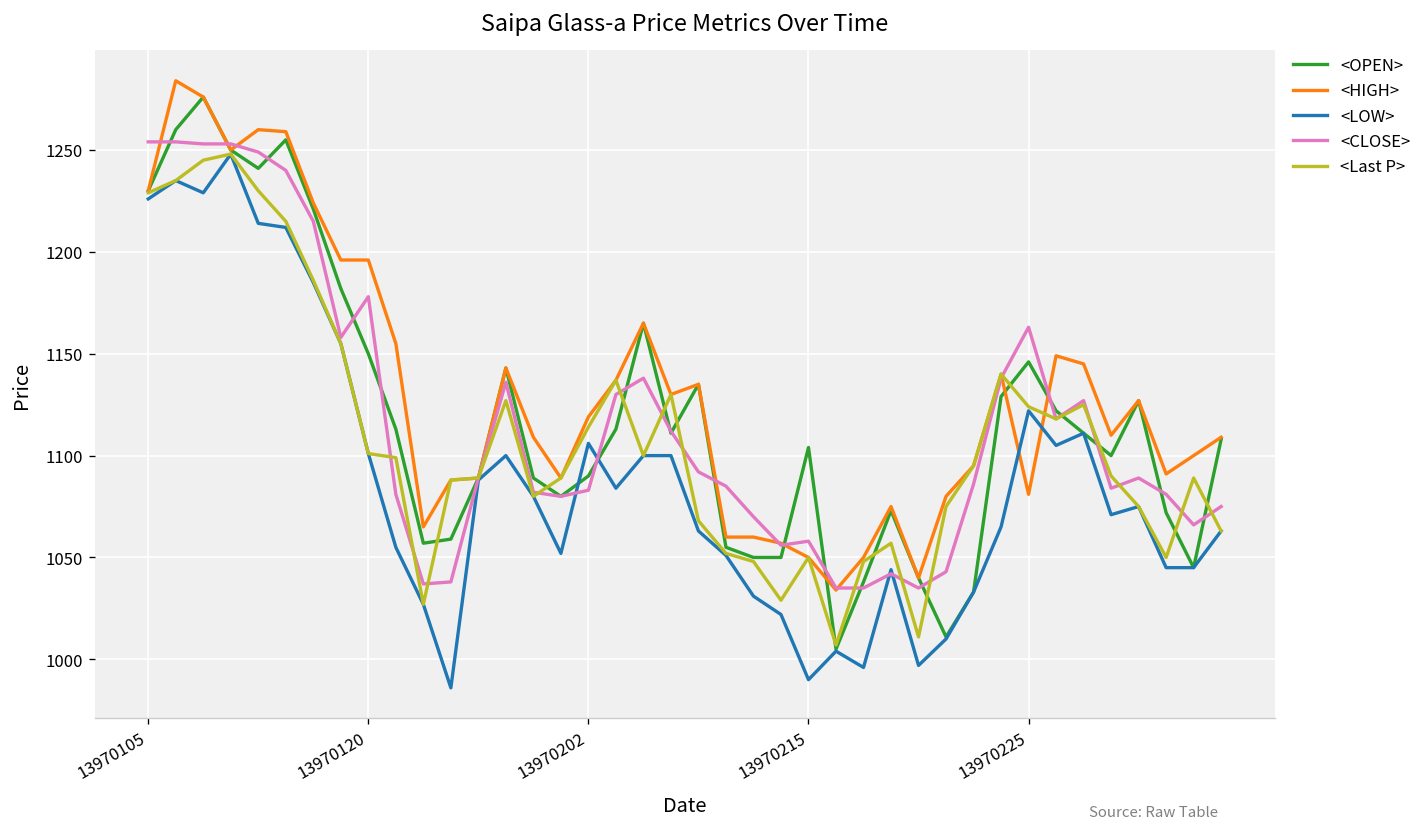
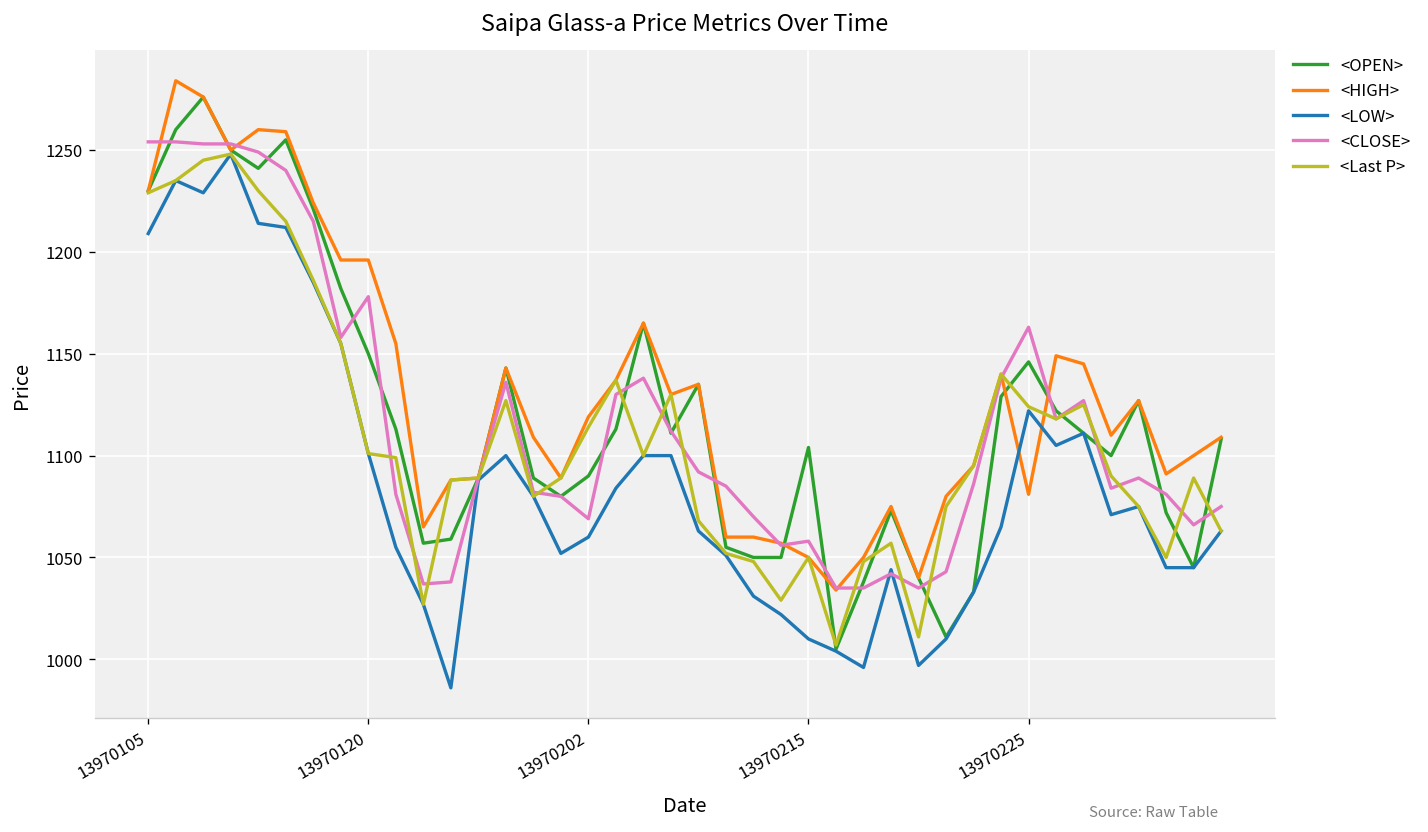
  {
    "<OPEN>": {
      "13970120": 1150,
      "13970202": 1090,
      "13970215": 1104,
      "13970225": 1146
    },
    "<HIGH>": {
      "13970120": 1196,
      "13970202": 1119,
      "13970225": 1081
    },
    "<LOW>": {
-     "13970105": 1226,
-     "13970202": 1106,
-     "13970215": 990,
+     "13970105": 1209,
+     "13970202": 1060,
+     "13970215": 1010,
      "13970225": 1122
    },
    "<CLOSE>": {
      "13970105": 1254,
      "13970120": 1178,
-     "13970202": 1083,
+     "13970202": 1069,
      "13970215": 1058,
      "13970225": 1163
    },
    "<Last P>": {
      "13970202": 1114,
      "13970225": 1124
    }
  }
